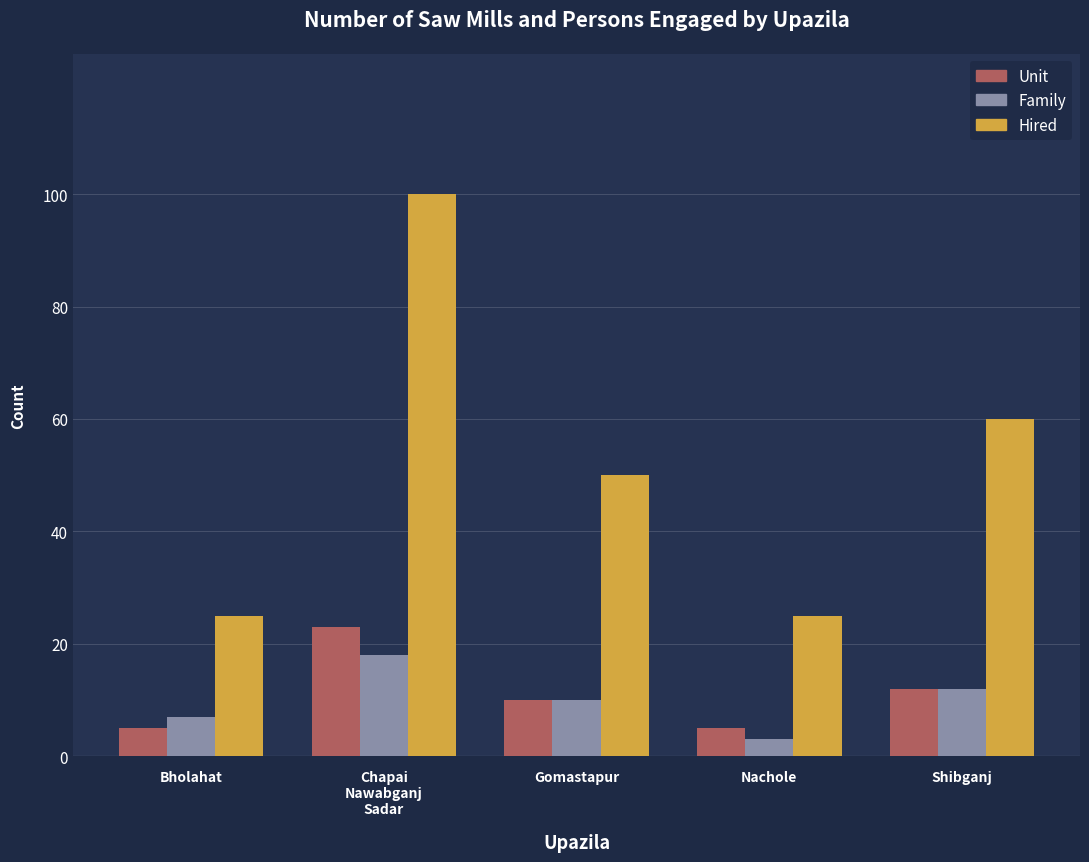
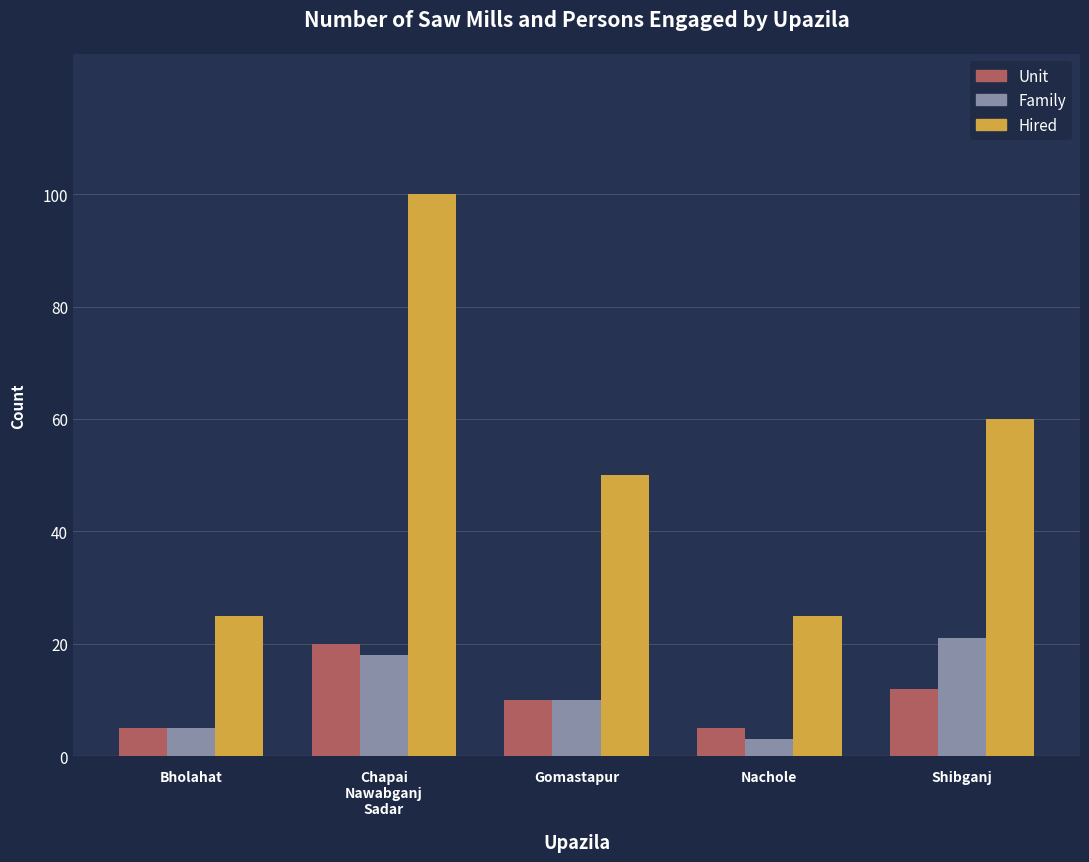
  {
    "Unit": {
      "Bholahat": 5,
-     "Chapai Nawabganj Sadar": 23,
+     "Chapai Nawabganj Sadar": 20,
      "Gomastapur": 10,
      "Nachole": 5,
      "Shibganj": 12
    },
    "Family": {
-     "Bholahat": 7,
+     "Bholahat": 5,
      "Chapai Nawabganj Sadar": 18,
      "Gomastapur": 10,
      "Nachole": 3,
-     "Shibganj": 12
+     "Shibganj": 21
    },
    "Hired": {
      "Bholahat": 25,
      "Chapai Nawabganj Sadar": 100,
      "Gomastapur": 50,
      "Nachole": 25,
      "Shibganj": 60
    }
  }
